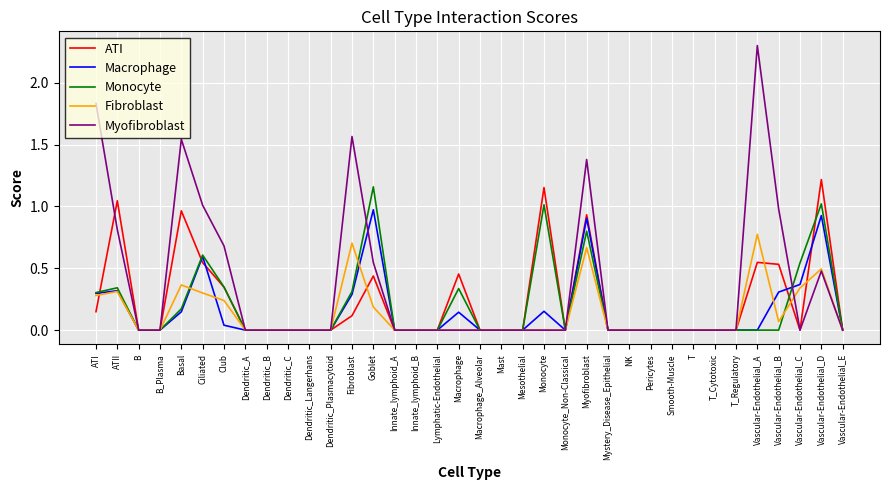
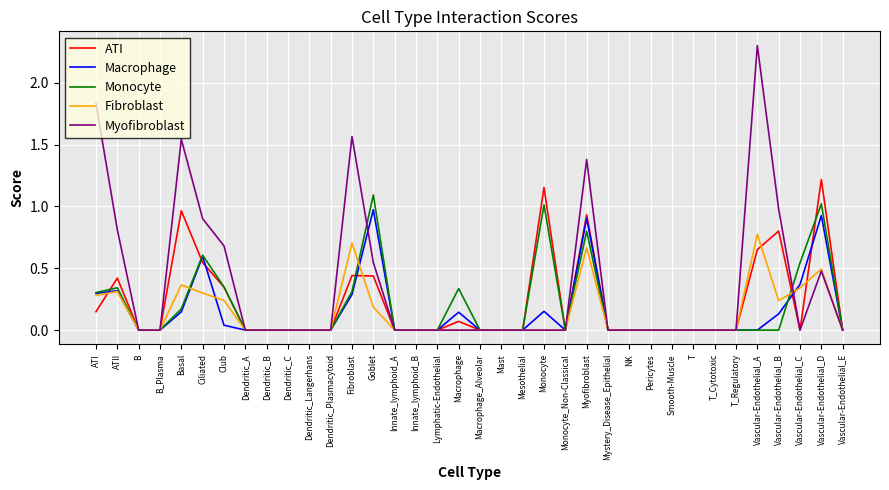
  {
    "ATI": {
      "ATI": 0.15,
-     "ATII": 1.05,
+     "ATII": 0.42,
      "Basal": 0.97,
      "Ciliated": 0.55,
-     "Fibroblast": 0.12,
+     "Fibroblast": 0.44,
      "Goblet": 0.44,
-     "Macrophage": 0.45,
+     "Macrophage": 0.07,
      "Monocyte": 1.15,
      "Myofibroblast": 0.93,
-     "Vascular-Endothelial_A": 0.55,
-     "Vascular-Endothelial_B": 0.53,
+     "Vascular-Endothelial_A": 0.65,
+     "Vascular-Endothelial_B": 0.80,
      "Vascular-Endothelial_D": 1.22
    },
    "Macrophage": {
      "Basal": 0.15,
      "Club": 0.04,
      "Fibroblast": 0.29,
      "Goblet": 0.97,
      "Macrophage": 0.14,
      "Monocyte": 0.15,
      "Myofibroblast": 0.90,
-     "Vascular-Endothelial_B": 0.31,
+     "Vascular-Endothelial_B": 0.13,
      "Vascular-Endothelial_C": 0.37,
      "Vascular-Endothelial_D": 0.93
    },
    "Monocyte": {
      "ATII": 0.34,
      "Basal": 0.17,
      "Fibroblast": 0.31,
-     "Goblet": 1.16,
+     "Goblet": 1.09,
      "Macrophage": 0.34,
      "Monocyte": 1.01,
      "Myofibroblast": 0.80,
      "Vascular-Endothelial_B": 0.00,
      "Vascular-Endothelial_C": 0.54,
      "Vascular-Endothelial_D": 1.02
    },
    "Fibroblast": {
      "Basal": 0.37,
      "Ciliated": 0.30,
      "Club": 0.24,
      "Fibroblast": 0.70,
      "Goblet": 0.19,
      "Myofibroblast": 0.67,
      "Vascular-Endothelial_A": 0.77,
-     "Vascular-Endothelial_B": 0.07,
+     "Vascular-Endothelial_B": 0.24,
      "Vascular-Endothelial_C": 0.34
    },
    "Myofibroblast": {
      "ATII": 0.81,
      "Basal": 1.54,
-     "Ciliated": 1.01,
+     "Ciliated": 0.90,
      "Club": 0.68,
      "Fibroblast": 1.57,
      "Goblet": 0.55,
      "Myofibroblast": 1.38,
      "Vascular-Endothelial_A": 2.30,
      "Vascular-Endothelial_B": 0.98
    }
  }
